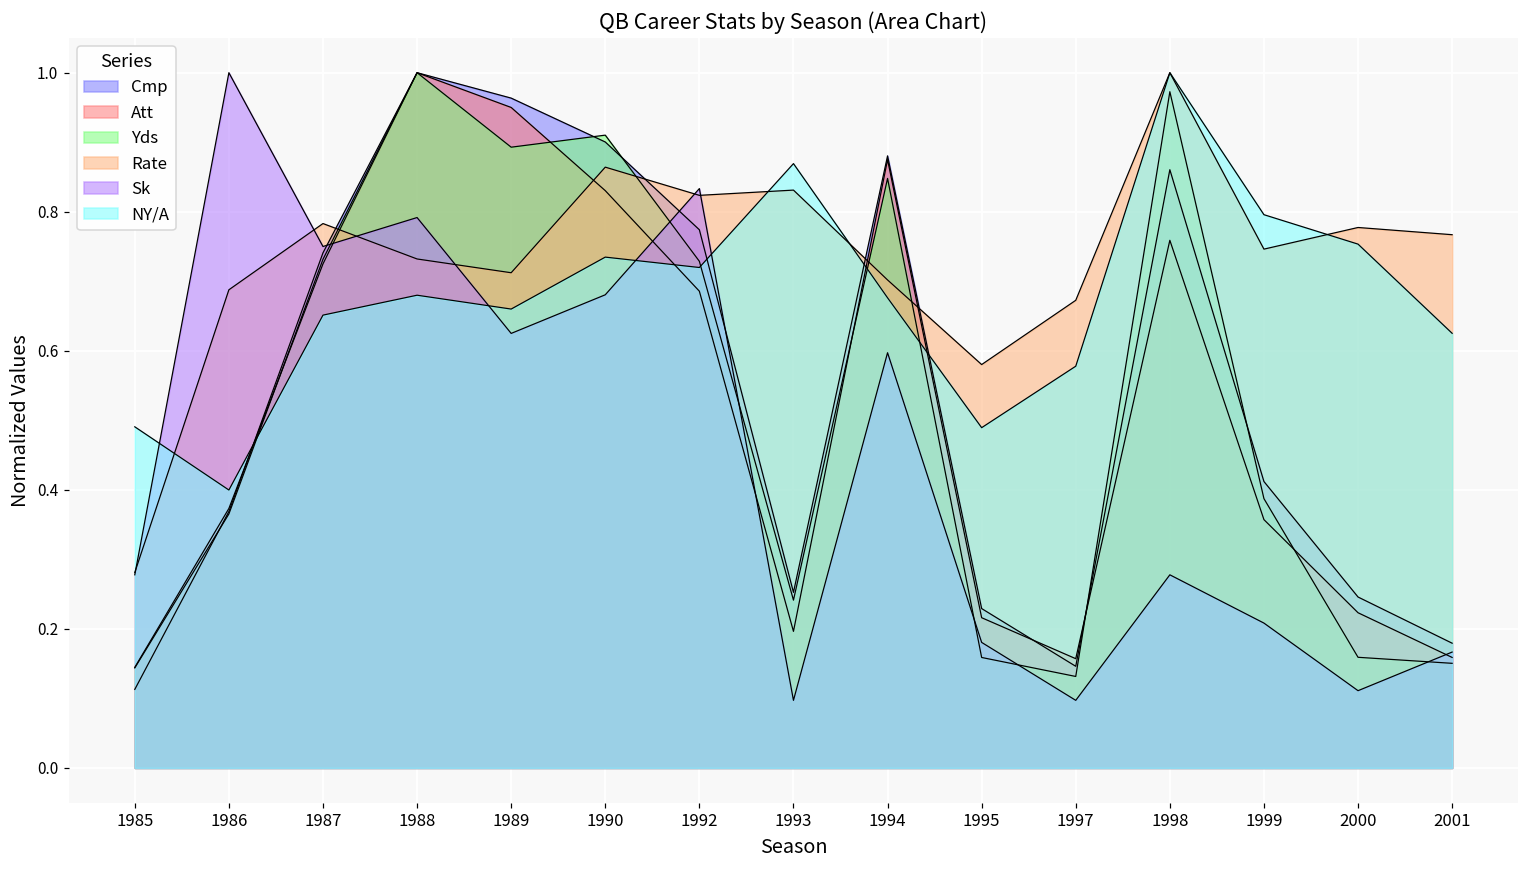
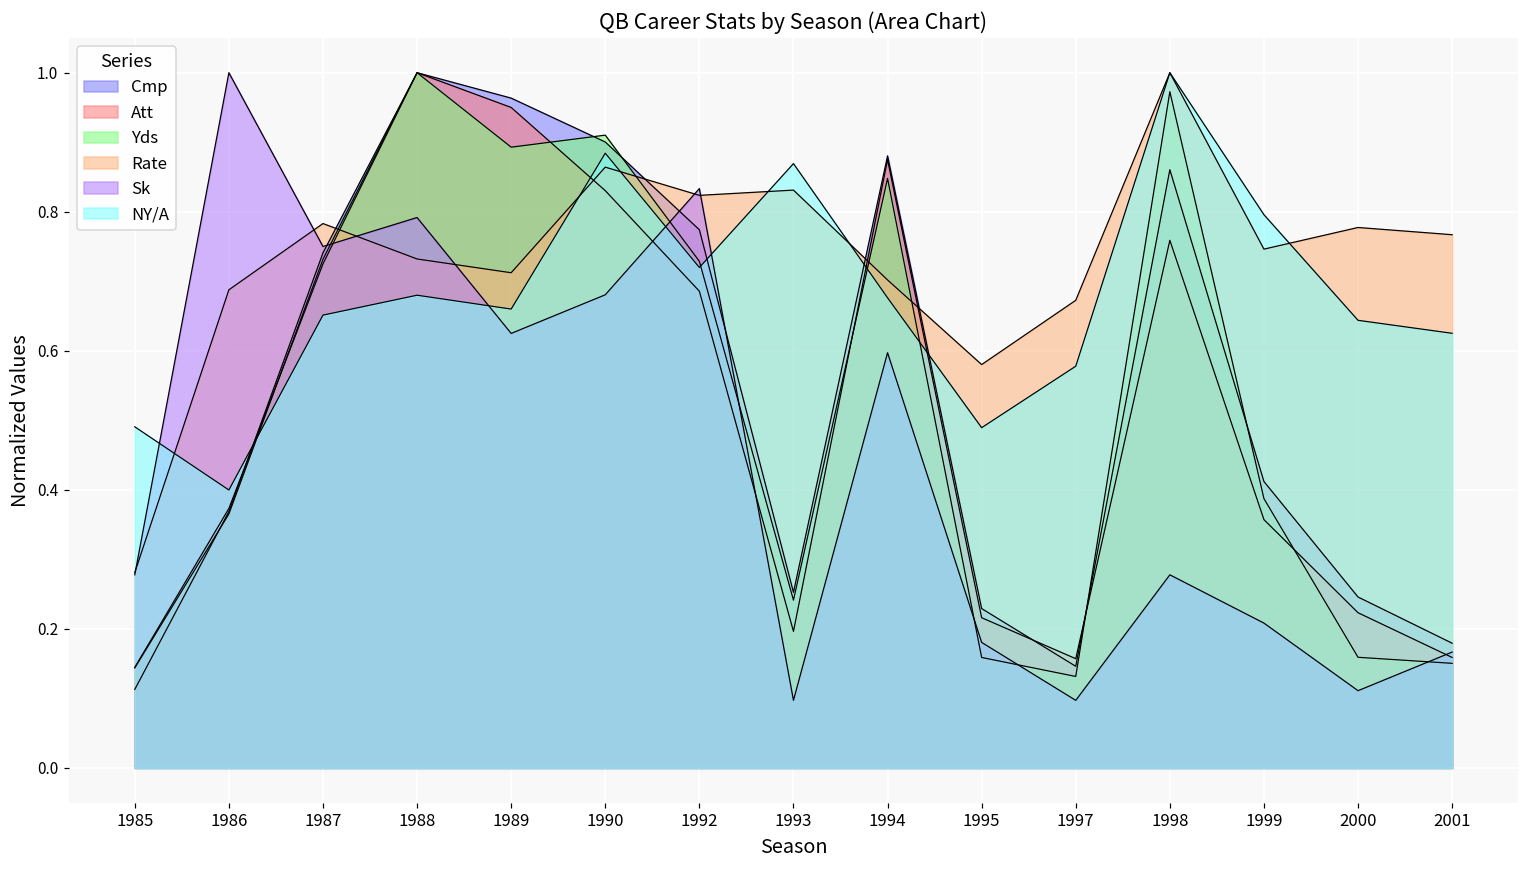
  {
    "Yds": {
      "1987": 0.73,
      "1989": 0.89,
      "1990": 0.91,
      "1992": 0.73,
      "1993": 0.24,
      "1994": 0.85,
      "1995": 0.16,
      "1997": 0.13,
      "1998": 0.97,
      "1999": 0.39,
      "2000": 0.16,
      "2001": 0.15
    },
    "NY/A": {
      "1985": 0.49,
      "1986": 0.40,
      "1987": 0.65,
      "1988": 0.68,
      "1989": 0.66,
-     "1990": 0.73,
+     "1990": 0.88,
      "1992": 0.72,
      "1993": 0.87,
      "1994": 0.68,
      "1995": 0.49,
      "1997": 0.58,
      "1999": 0.80,
-     "2000": 0.75,
+     "2000": 0.64,
      "2001": 0.63
    }
  }
